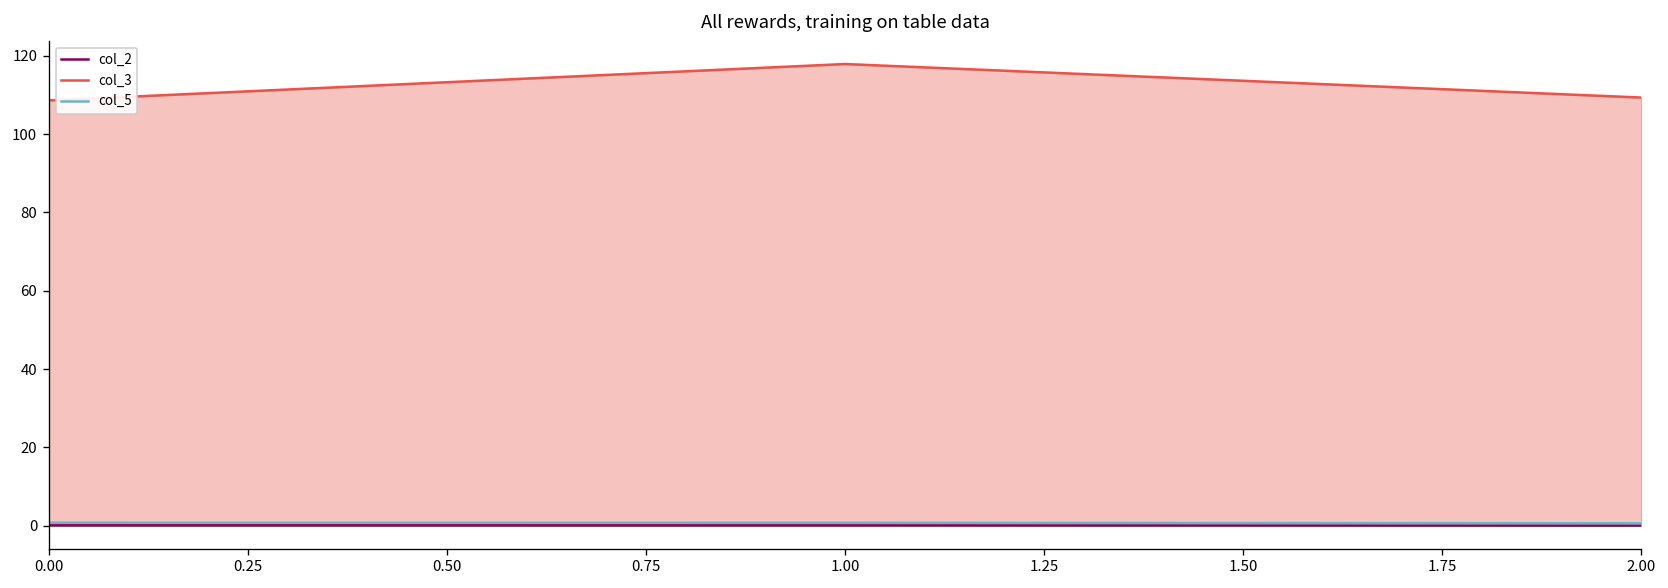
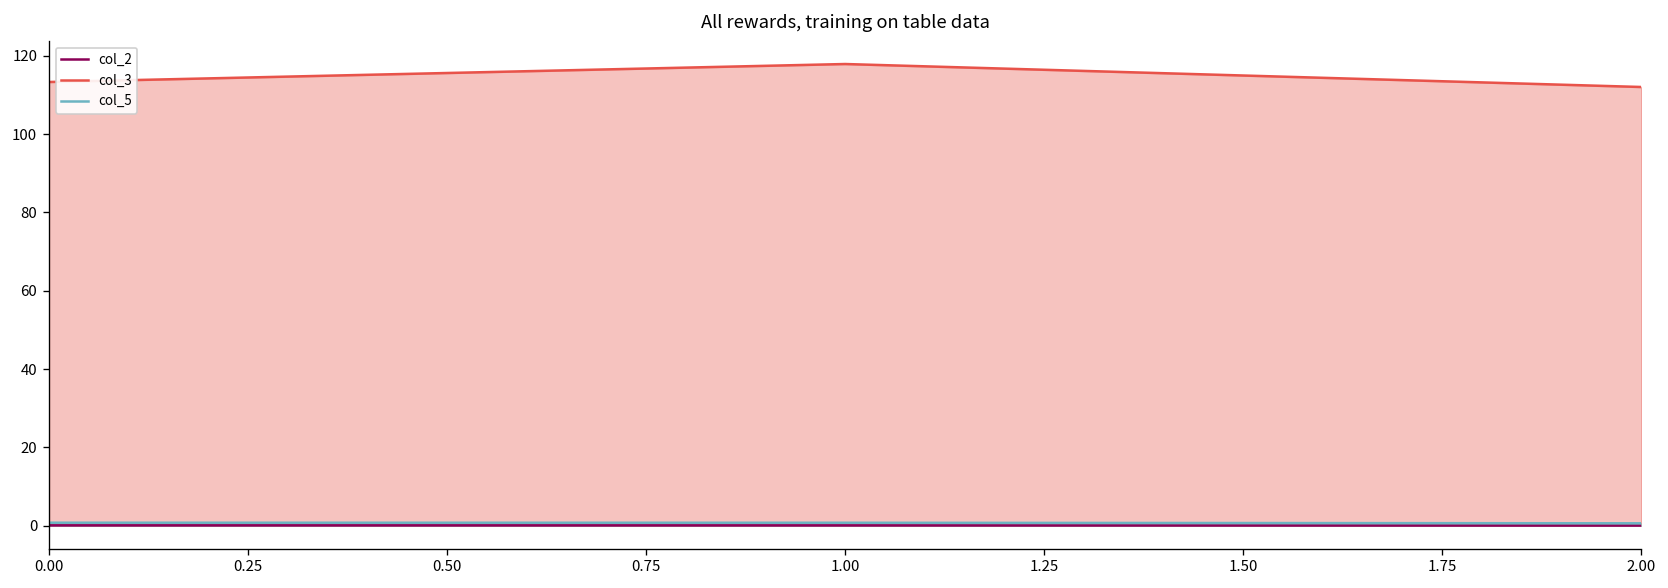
  {
    "col_3": {
-     "0.00": 109,
+     "0.00": 113,
      "1.00": 118,
-     "2.00": 109
+     "2.00": 112
    }
  }
